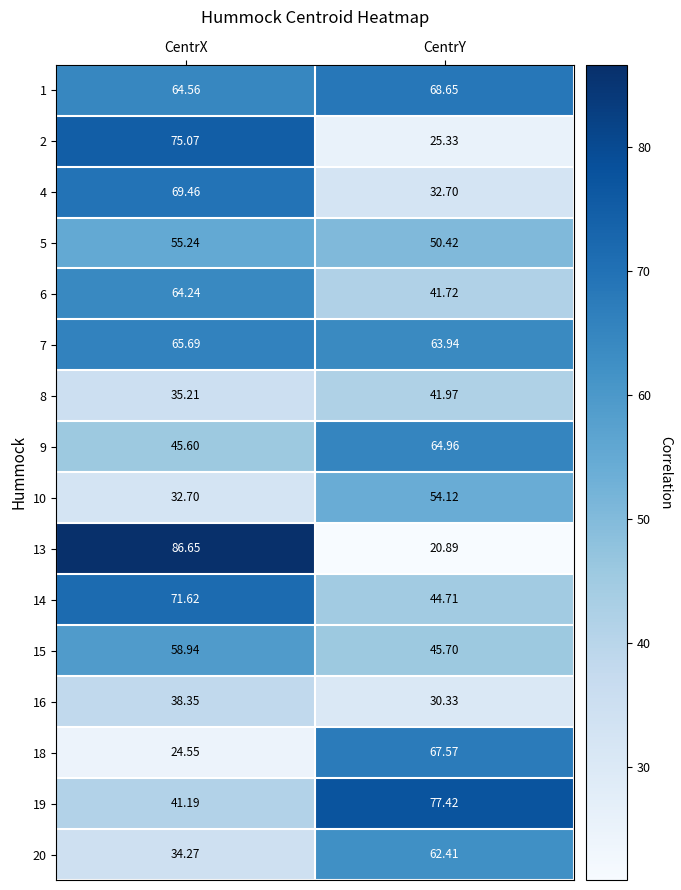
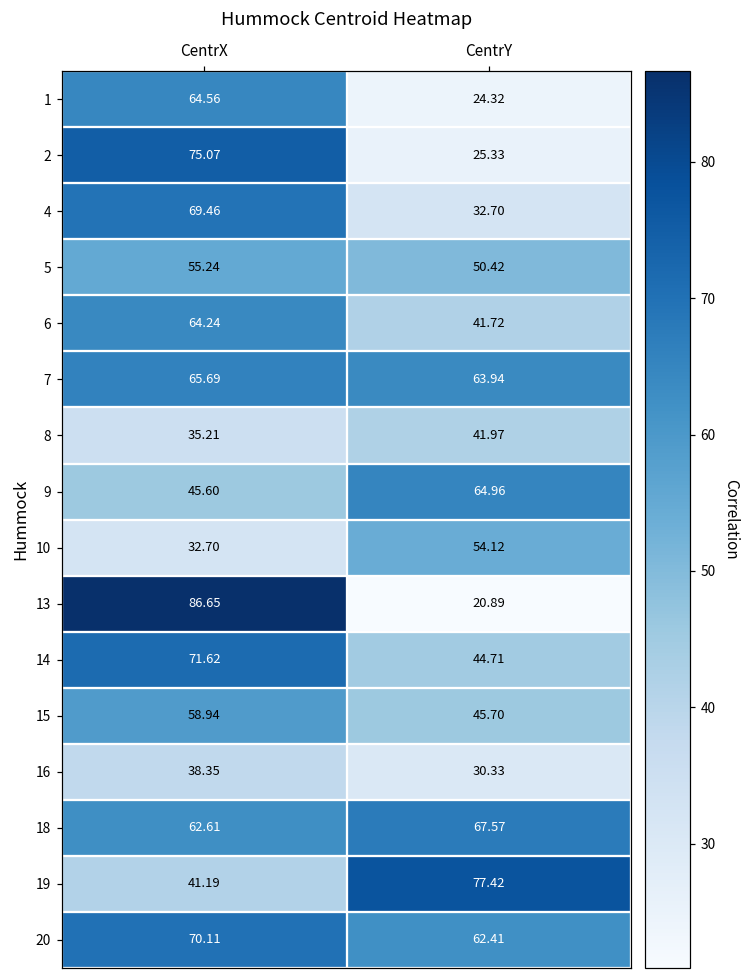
  {
    "1": {
      "CentrX": 64.56,
-     "CentrY": 68.65
+     "CentrY": 24.32
    },
    "2": {
      "CentrX": 75.07,
      "CentrY": 25.33
    },
    "4": {
      "CentrX": 69.46,
      "CentrY": 32.70
    },
    "5": {
      "CentrX": 55.24,
      "CentrY": 50.42
    },
    "6": {
      "CentrX": 64.24,
      "CentrY": 41.72
    },
    "7": {
      "CentrX": 65.69,
      "CentrY": 63.94
    },
    "8": {
      "CentrX": 35.21,
      "CentrY": 41.97
    },
    "9": {
      "CentrX": 45.60,
      "CentrY": 64.96
    },
    "10": {
      "CentrX": 32.70,
      "CentrY": 54.12
    },
    "13": {
      "CentrX": 86.65,
      "CentrY": 20.89
    },
    "14": {
      "CentrX": 71.62,
      "CentrY": 44.71
    },
    "15": {
      "CentrX": 58.94,
      "CentrY": 45.70
    },
    "16": {
      "CentrX": 38.35,
      "CentrY": 30.33
    },
    "18": {
-     "CentrX": 24.55,
+     "CentrX": 62.61,
      "CentrY": 67.57
    },
    "19": {
      "CentrX": 41.19,
      "CentrY": 77.42
    },
    "20": {
-     "CentrX": 34.27,
+     "CentrX": 70.11,
      "CentrY": 62.41
    }
  }
